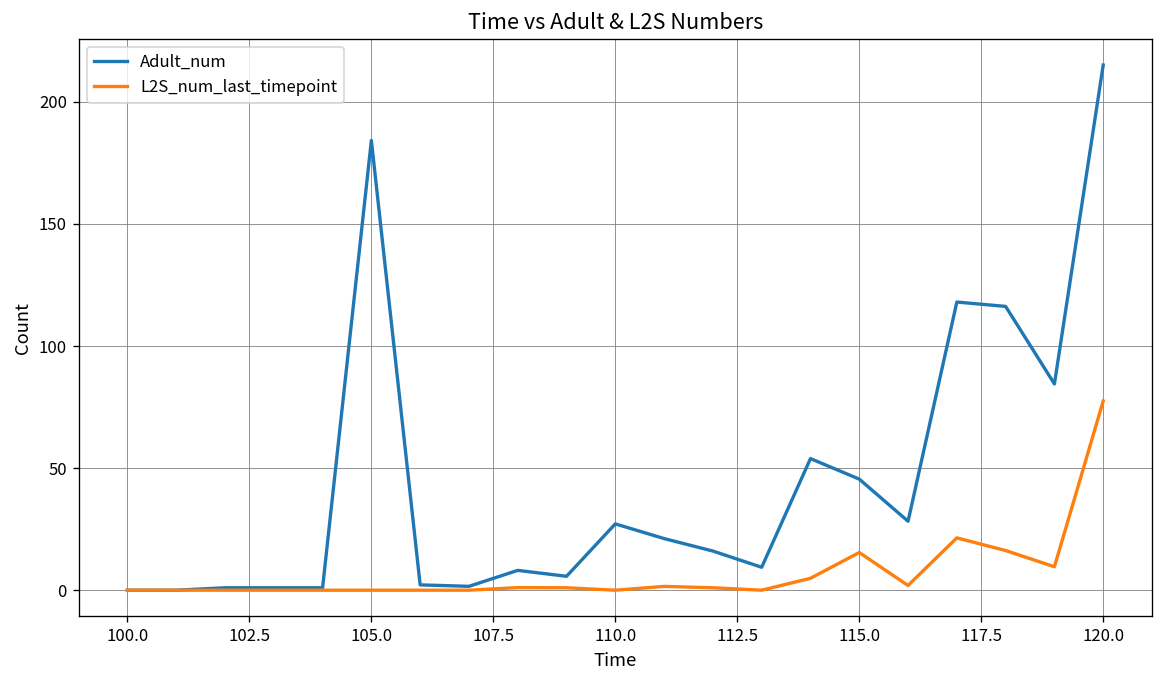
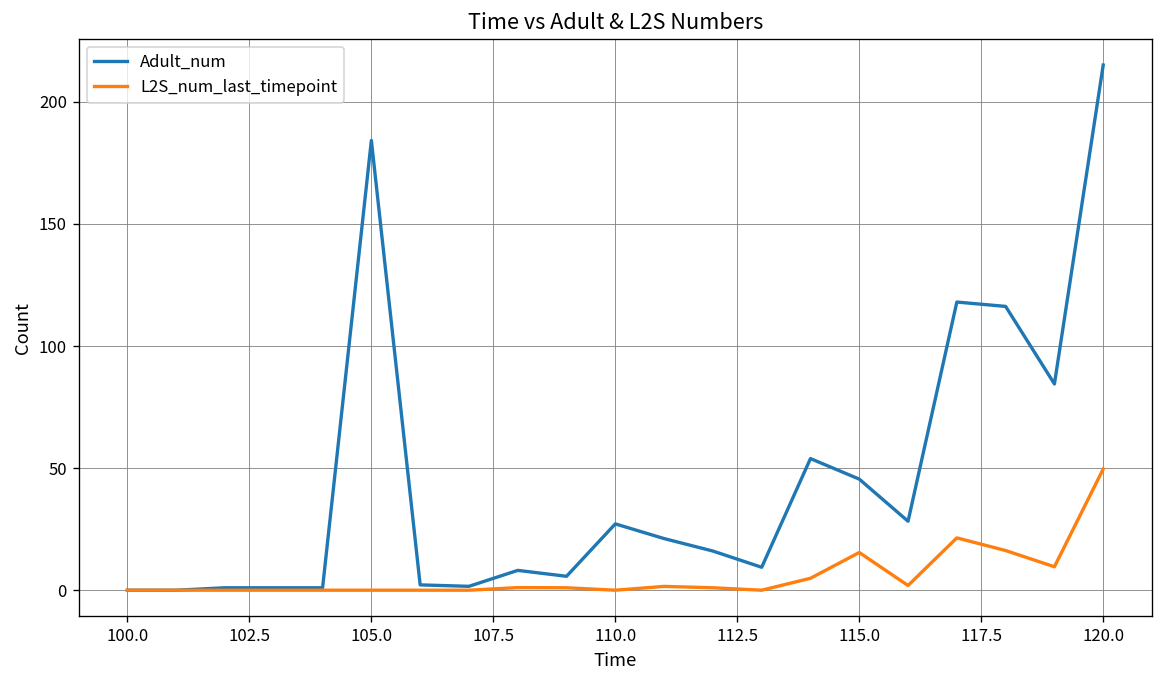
  {
    "Adult_num": {
      "105.0": 184,
      "110.0": 27,
      "115.0": 46,
      "120.0": 215
    },
    "L2S_num_last_timepoint": {
      "105.0": 0,
      "110.0": 0,
      "115.0": 15,
-     "120.0": 77
+     "120.0": 50
    }
  }
